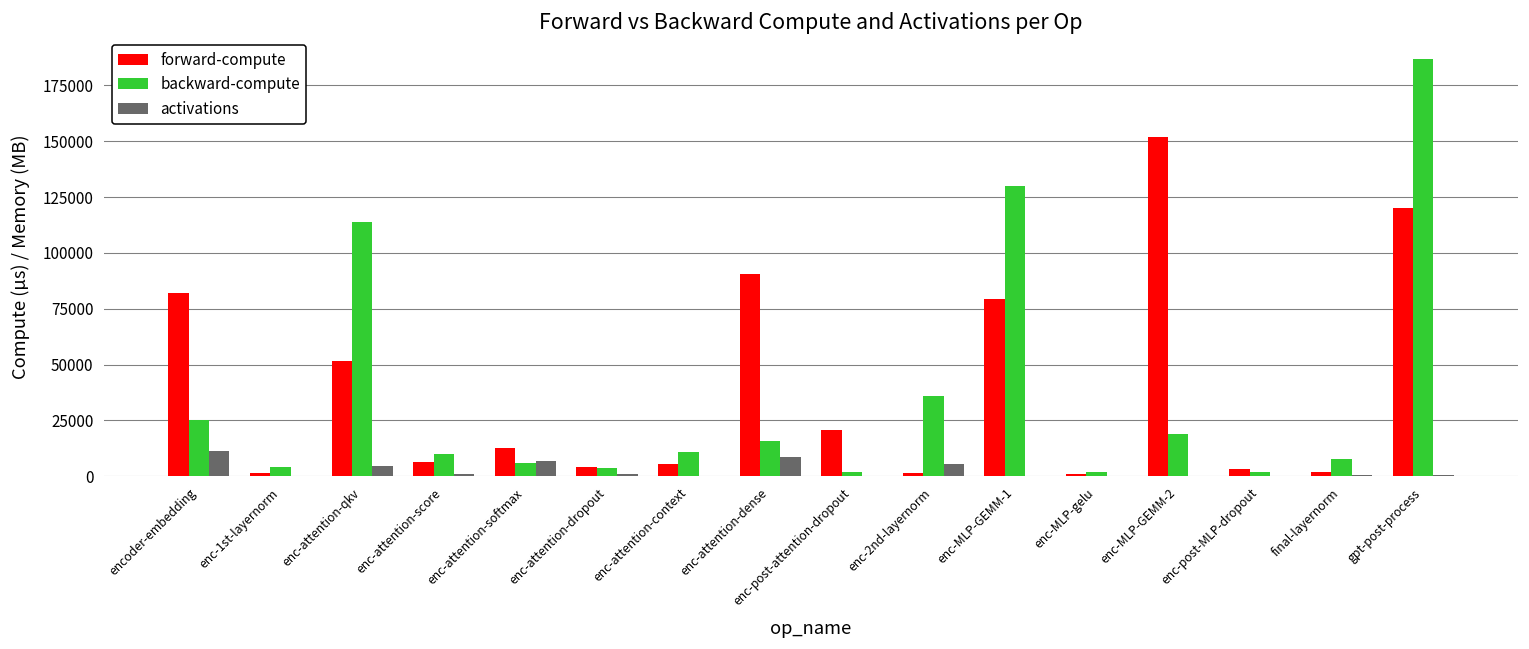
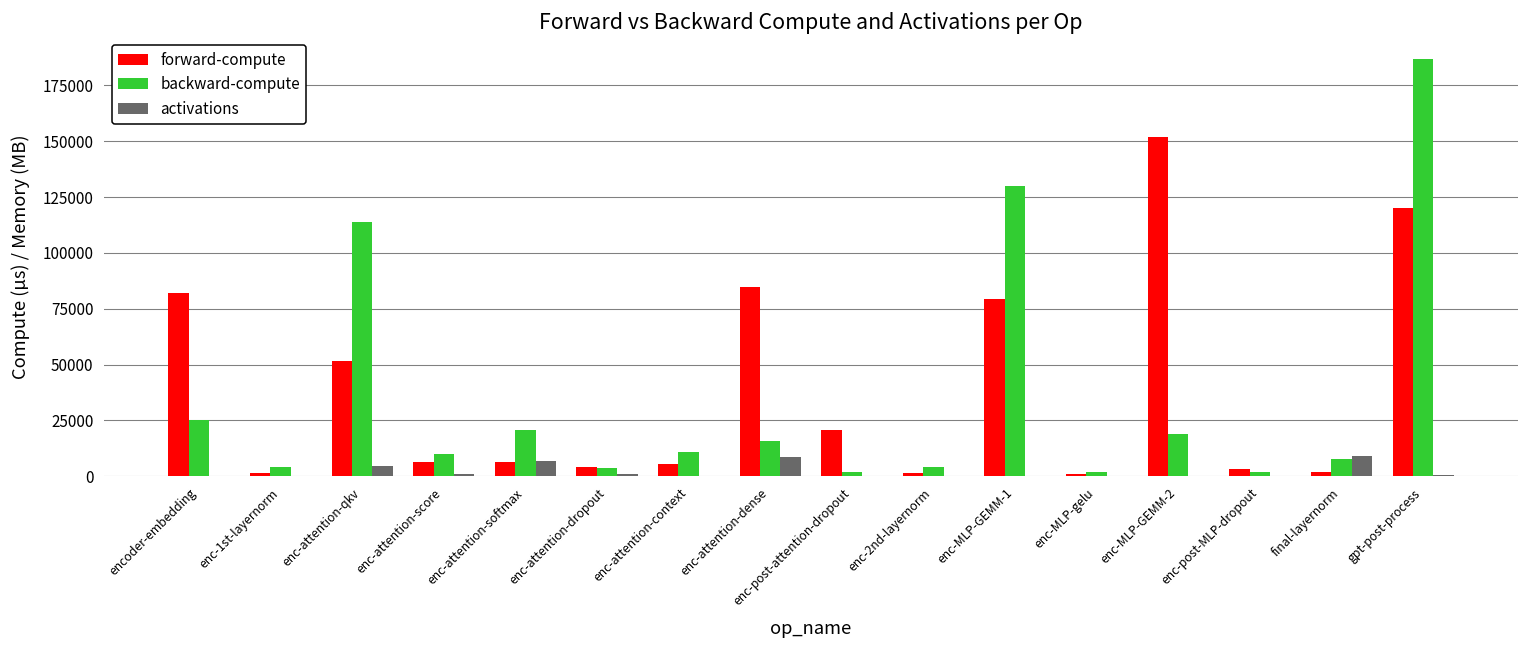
  {
    "forward-compute": {
      "encoder-embedding": 82000,
      "enc-1st-layernorm": 1000,
      "enc-attention-qkv": 51000,
      "enc-attention-score": 6000,
-     "enc-attention-softmax": 12000,
+     "enc-attention-softmax": 7000,
      "enc-attention-dropout": 4000,
      "enc-attention-context": 6000,
-     "enc-attention-dense": 91000,
+     "enc-attention-dense": 85000,
      "enc-post-attention-dropout": 21000,
      "enc-2nd-layernorm": 1000,
      "enc-MLP-GEMM-1": 79000,
      "enc-MLP-GEMM-2": 152000,
      "enc-post-MLP-dropout": 3000,
      "final-layernorm": 2000,
      "gpt-post-process": 120000
    },
    "backward-compute": {
      "encoder-embedding": 25000,
      "enc-1st-layernorm": 4000,
      "enc-attention-qkv": 114000,
      "enc-attention-score": 10000,
-     "enc-attention-softmax": 6000,
+     "enc-attention-softmax": 21000,
      "enc-attention-dropout": 4000,
      "enc-attention-context": 11000,
      "enc-attention-dense": 16000,
      "enc-post-attention-dropout": 2000,
-     "enc-2nd-layernorm": 36000,
+     "enc-2nd-layernorm": 4000,
      "enc-MLP-GEMM-1": 130000,
      "enc-MLP-gelu": 2000,
      "enc-MLP-GEMM-2": 19000,
      "enc-post-MLP-dropout": 2000,
      "final-layernorm": 8000,
      "gpt-post-process": 187000
    },
    "activations": {
-     "encoder-embedding": 11000,
+     "encoder-embedding": 0,
      "enc-attention-qkv": 5000,
      "enc-attention-softmax": 7000,
      "enc-attention-dense": 8000,
-     "enc-2nd-layernorm": 5000,
-     "final-layernorm": 0
+     "enc-2nd-layernorm": 0,
+     "final-layernorm": 9000
    }
  }
